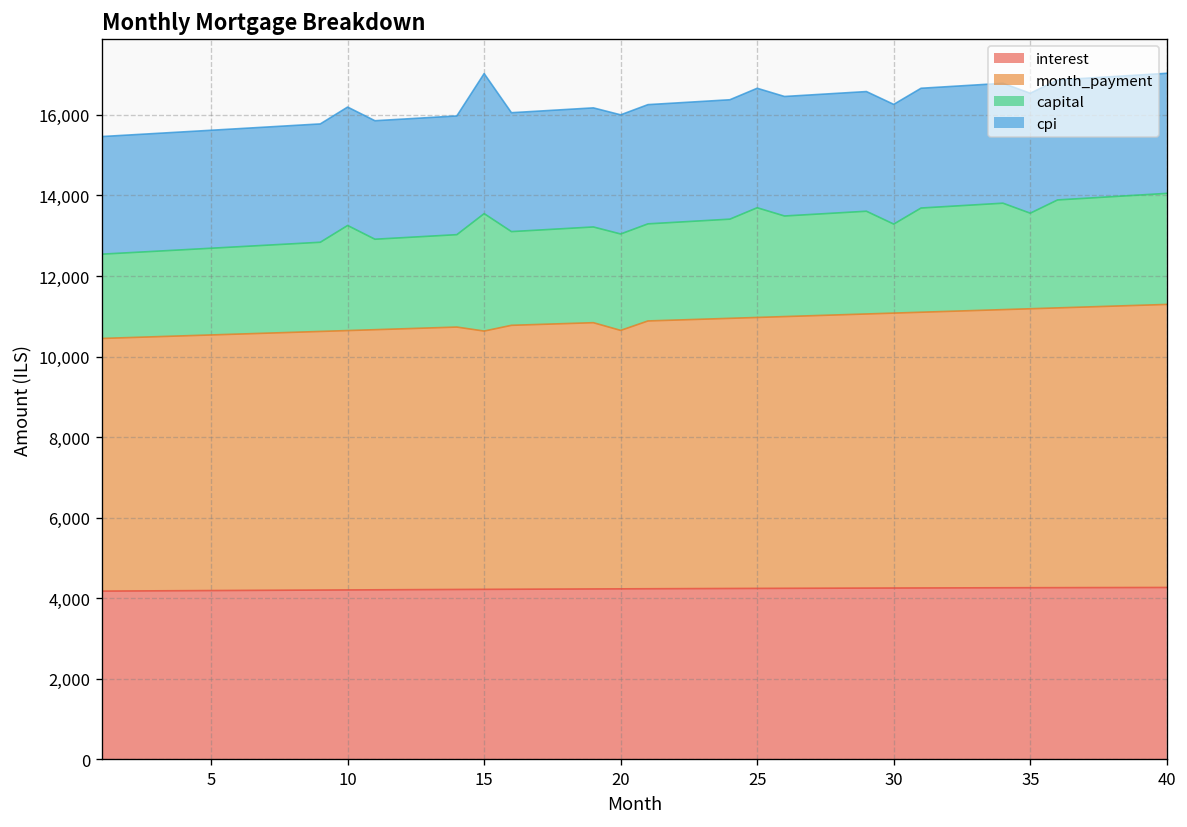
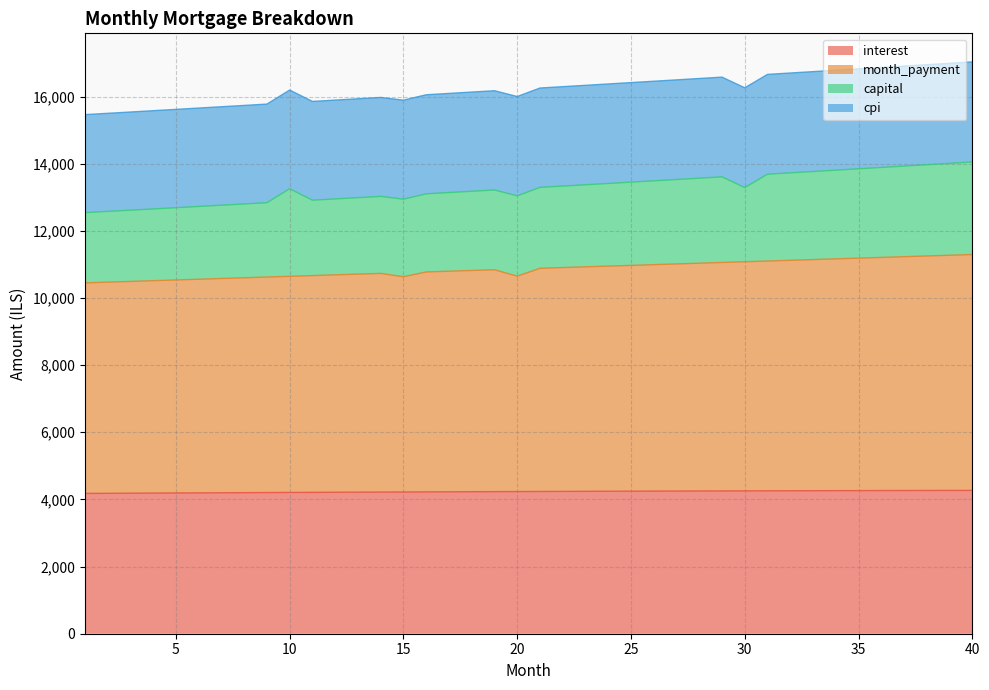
  {
    "capital": {
      "5": "2,200",
      "10": "2,600",
-     "15": "2,900",
+     "15": "2,300",
      "20": "2,400",
-     "25": "2,700",
+     "25": "2,500",
      "30": "2,200",
-     "35": "2,400",
+     "35": "2,700",
      "40": "2,800"
    },
    "cpi": {
      "5": "2,900",
      "10": "2,900",
-     "15": "3,500",
+     "15": "2,900",
      "20": "3,000",
      "25": "3,000",
      "30": "3,000",
      "40": "3,000"
    }
  }
